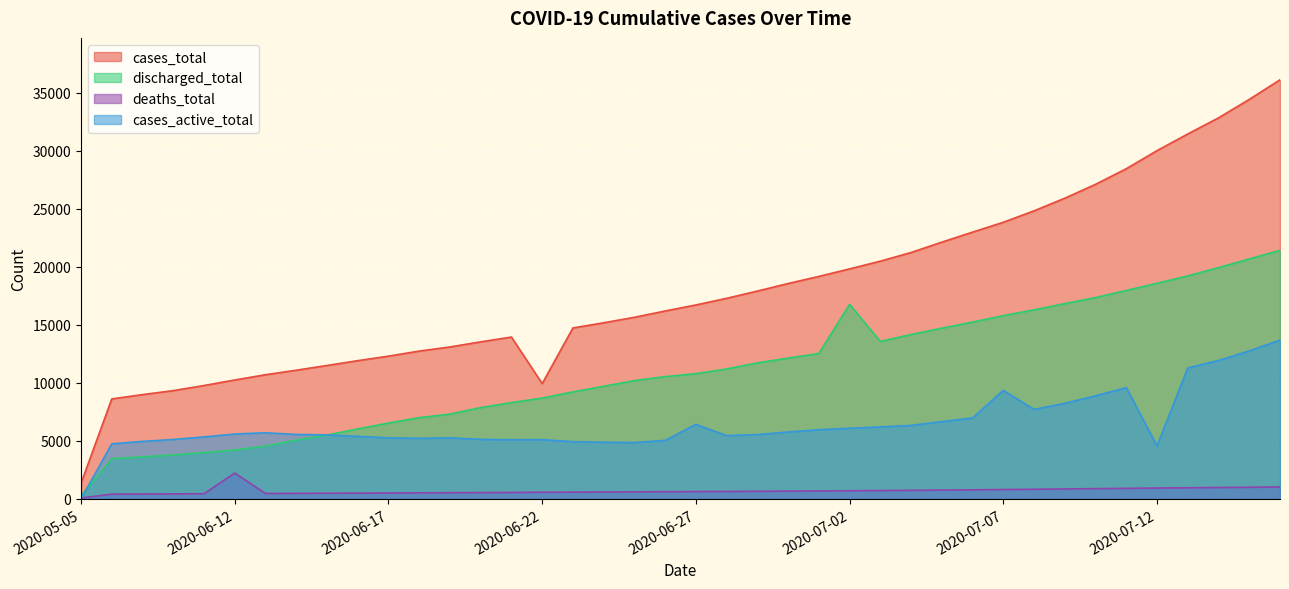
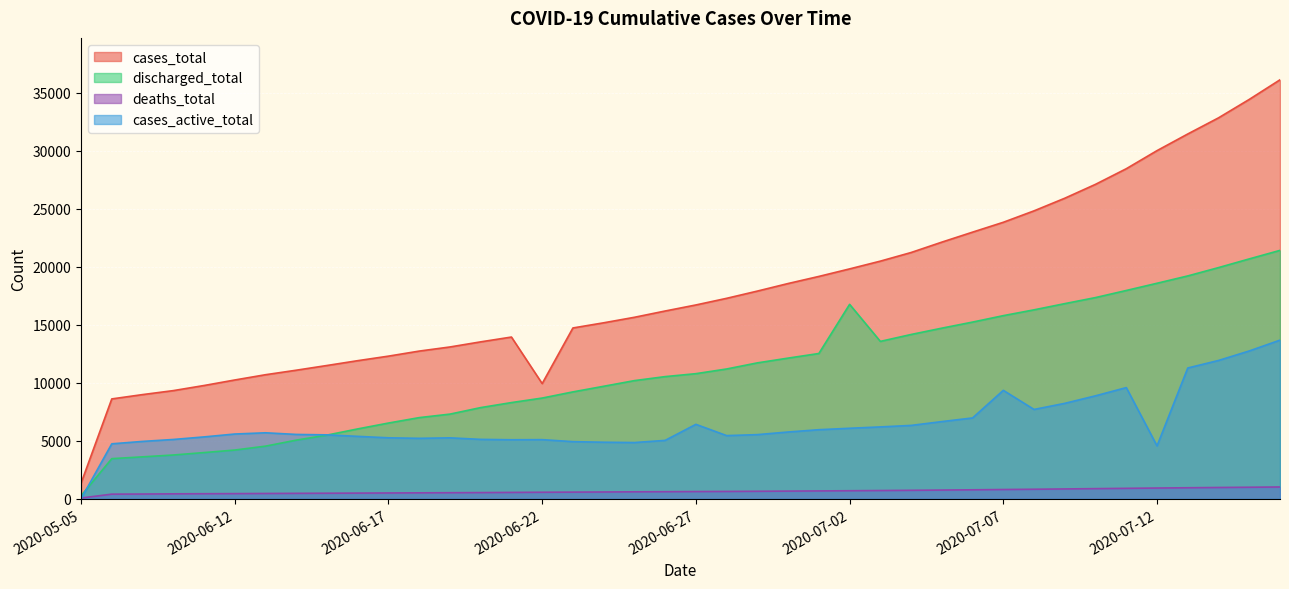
  {
    "cases_total": {
      "2020-05-05": 1300,
      "2020-06-12": 10200,
      "2020-06-17": 12300,
      "2020-06-22": 9900,
      "2020-06-27": 16700,
      "2020-07-02": 19800,
      "2020-07-07": 23800,
      "2020-07-12": 30000
    },
    "discharged_total": {
      "2020-06-12": 4200,
      "2020-06-17": 6500,
      "2020-06-22": 8700,
      "2020-06-27": 10800,
      "2020-07-02": 16800,
      "2020-07-07": 15800,
      "2020-07-12": 18600
    },
    "deaths_total": {
-     "2020-06-12": 2200,
+     "2020-06-12": 500,
      "2020-06-17": 500,
      "2020-06-22": 600,
      "2020-06-27": 600,
      "2020-07-02": 700,
      "2020-07-07": 800,
      "2020-07-12": 900
    },
    "cases_active_total": {
      "2020-06-12": 5600,
      "2020-06-17": 5300,
      "2020-06-22": 5100,
      "2020-06-27": 6400,
      "2020-07-02": 6100,
      "2020-07-07": 9400,
      "2020-07-12": 4600
    }
  }
